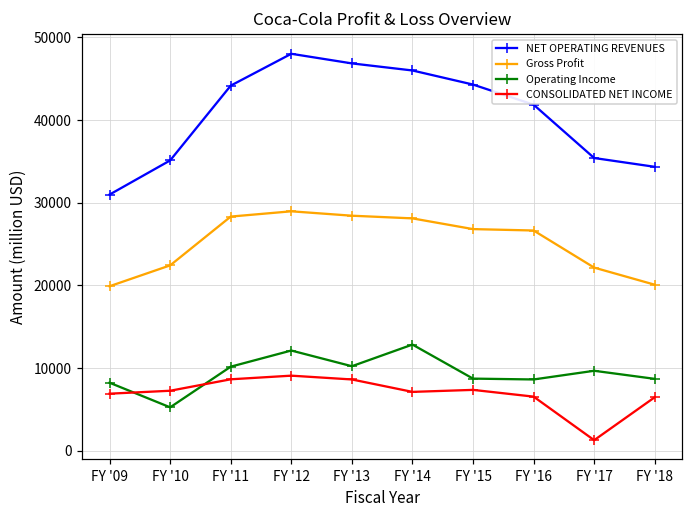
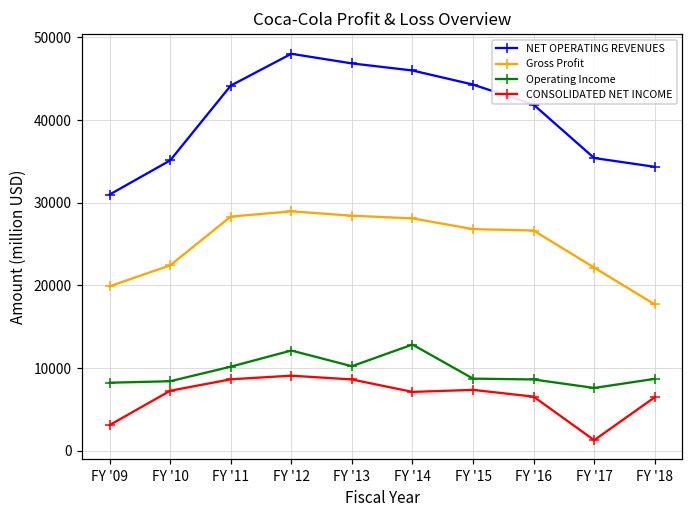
  {
    "NET OPERATING REVENUES": {
      "FY '09": 31000,
      "FY '10": 35000,
      "FY '11": 44000,
      "FY '12": 48000,
      "FY '13": 47000,
      "FY '14": 46000,
      "FY '15": 44000,
      "FY '17": 35000,
      "FY '18": 34000
    },
    "Gross Profit": {
      "FY '09": 20000,
      "FY '10": 22000,
      "FY '11": 28000,
      "FY '12": 29000,
      "FY '13": 28000,
      "FY '14": 28000,
      "FY '15": 27000,
      "FY '16": 27000,
      "FY '17": 22000,
-     "FY '18": 20000
+     "FY '18": 18000
    },
    "Operating Income": {
      "FY '09": 8000,
-     "FY '10": 5000,
+     "FY '10": 8000,
      "FY '11": 10000,
      "FY '12": 12000,
      "FY '13": 10000,
      "FY '14": 13000,
      "FY '15": 9000,
      "FY '16": 9000,
-     "FY '17": 10000,
+     "FY '17": 8000,
      "FY '18": 9000
    },
    "CONSOLIDATED NET INCOME": {
-     "FY '09": 7000,
+     "FY '09": 3000,
      "FY '10": 7000,
      "FY '11": 9000,
      "FY '12": 9000,
      "FY '13": 9000,
      "FY '14": 7000,
      "FY '15": 7000,
      "FY '16": 7000,
      "FY '17": 1000,
      "FY '18": 6000
    }
  }
